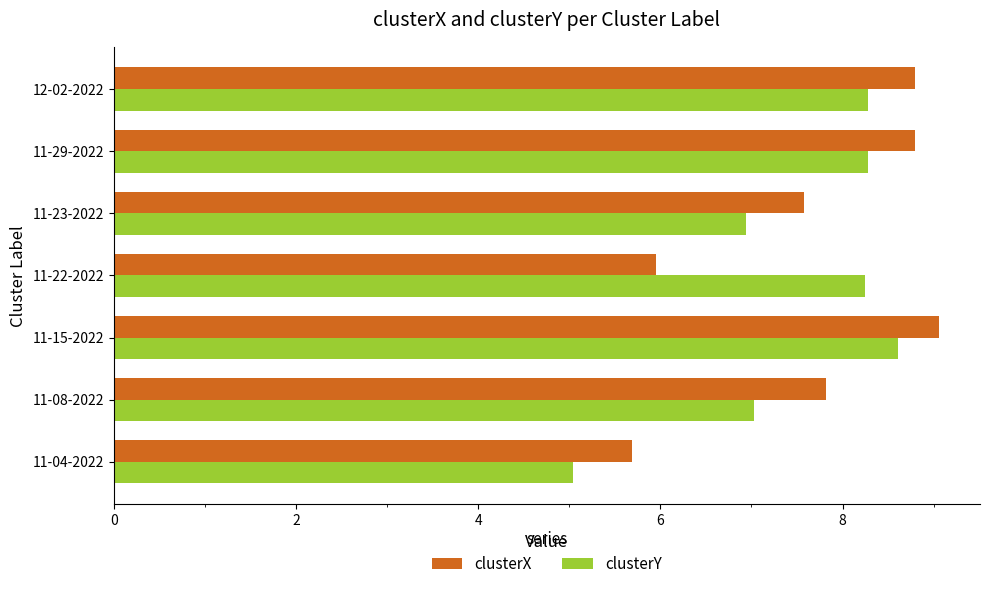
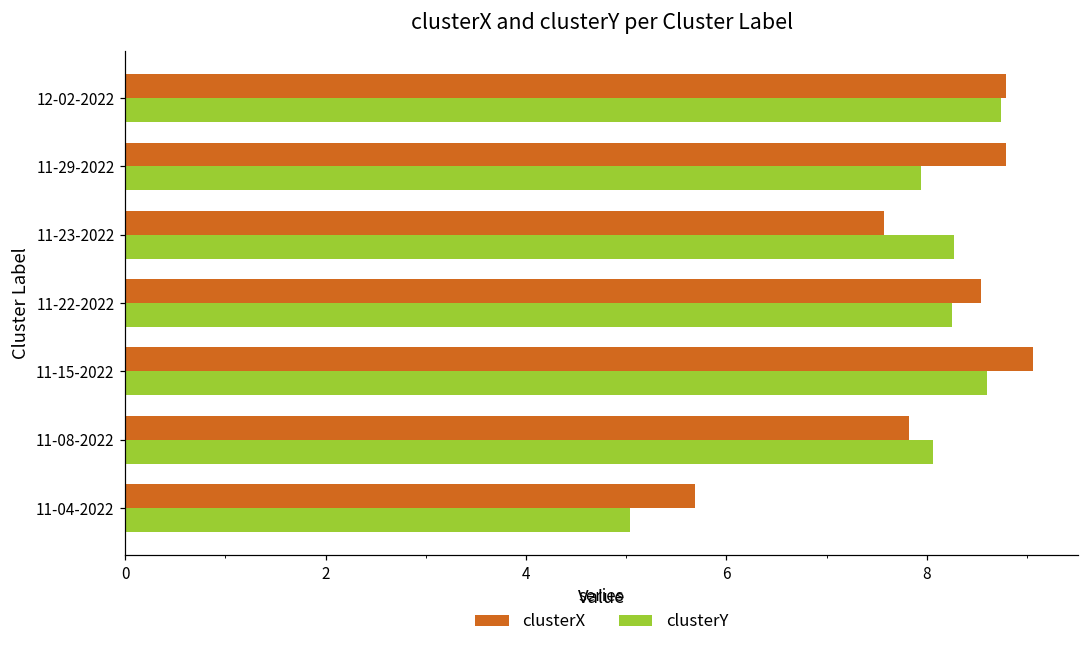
  {
    "clusterX": {
      "12-02-2022": 8.8,
      "11-29-2022": 8.8,
      "11-23-2022": 7.6,
-     "11-22-2022": 6.0,
+     "11-22-2022": 8.5,
      "11-15-2022": 9.1,
      "11-08-2022": 7.8,
      "11-04-2022": 5.7
    },
    "clusterY": {
-     "12-02-2022": 8.3,
-     "11-29-2022": 8.3,
-     "11-23-2022": 6.9,
+     "12-02-2022": 8.7,
+     "11-29-2022": 7.9,
+     "11-23-2022": 8.3,
      "11-22-2022": 8.2,
      "11-15-2022": 8.6,
-     "11-08-2022": 7.0,
+     "11-08-2022": 8.1,
      "11-04-2022": 5.0
    }
  }
